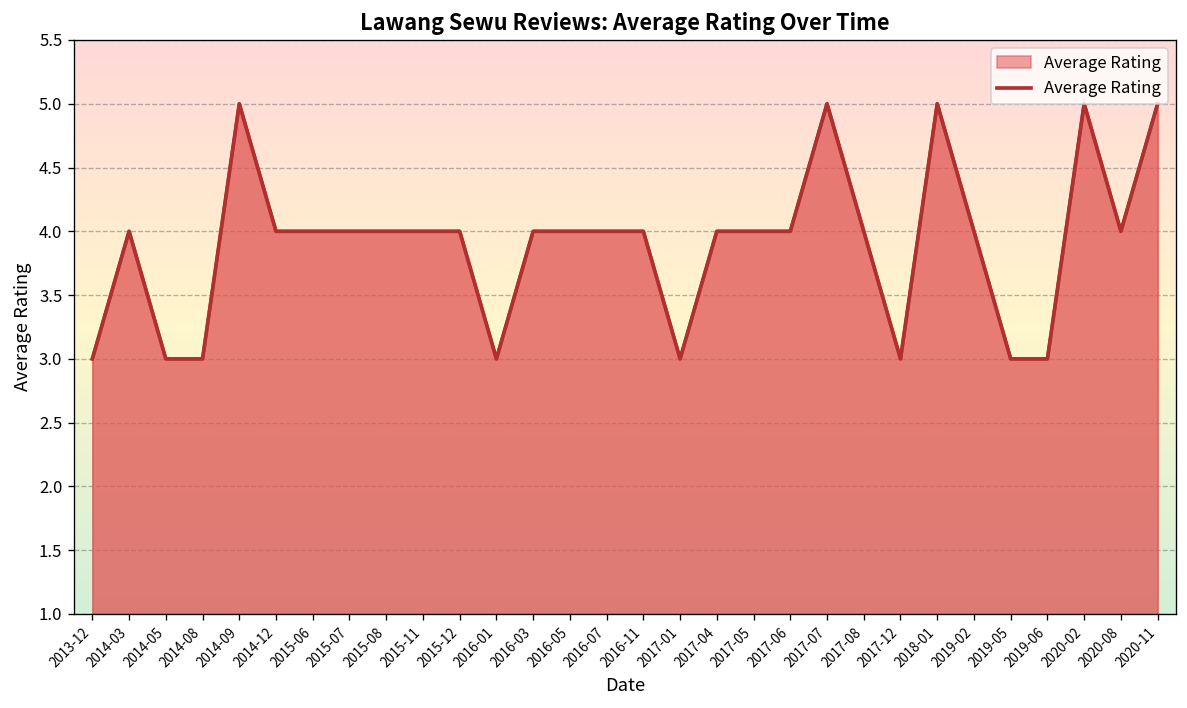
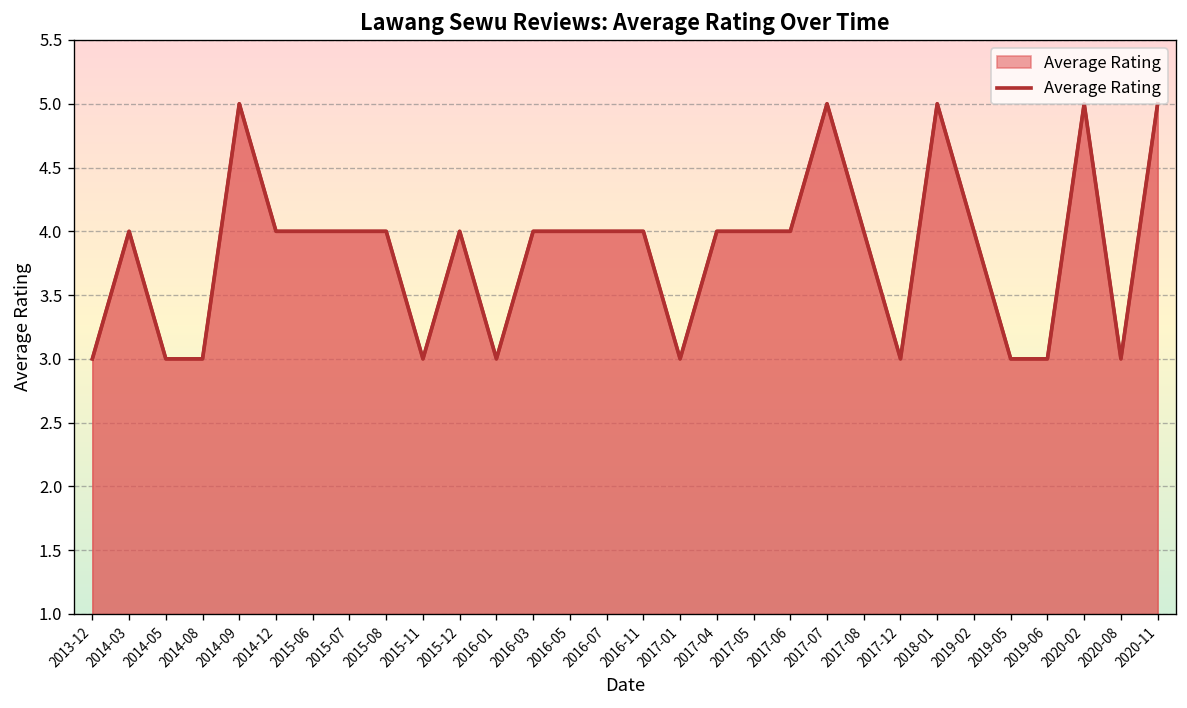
  {
    "2013-12": 3,
    "2014-03": 4,
    "2014-05": 3,
    "2014-08": 3,
    "2014-09": 5,
    "2014-12": 4,
    "2015-06": 4,
    "2015-07": 4,
    "2015-08": 4,
-   "2015-11": 4,
+   "2015-11": 3,
    "2015-12": 4,
    "2016-01": 3,
    "2016-03": 4,
    "2016-05": 4,
    "2016-07": 4,
    "2016-11": 4,
    "2017-01": 3,
    "2017-04": 4,
    "2017-05": 4,
    "2017-06": 4,
    "2017-07": 5,
    "2017-08": 4,
    "2017-12": 3,
    "2018-01": 5,
    "2019-02": 4,
    "2019-05": 3,
    "2019-06": 3,
    "2020-02": 5,
-   "2020-08": 4,
+   "2020-08": 3,
    "2020-11": 5
  }
